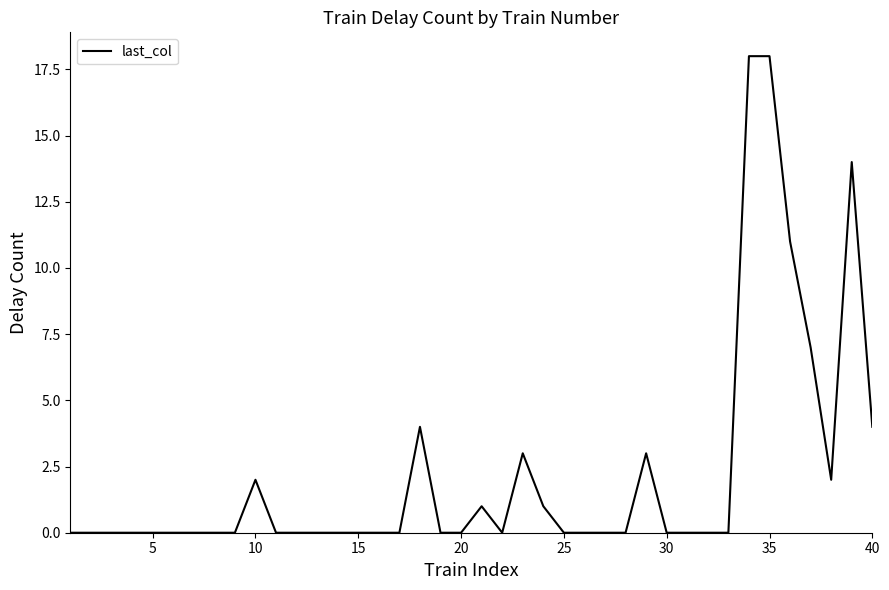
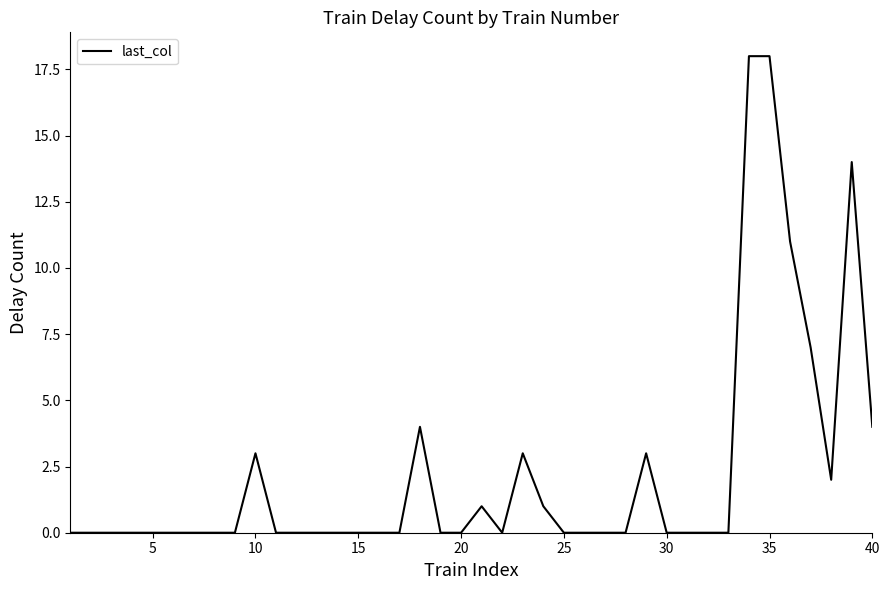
  {
    "5": 0,
-   "10": 2,
+   "10": 3,
    "15": 0,
    "20": 0,
    "25": 0,
    "30": 0,
    "35": 18,
    "40": 4
  }
